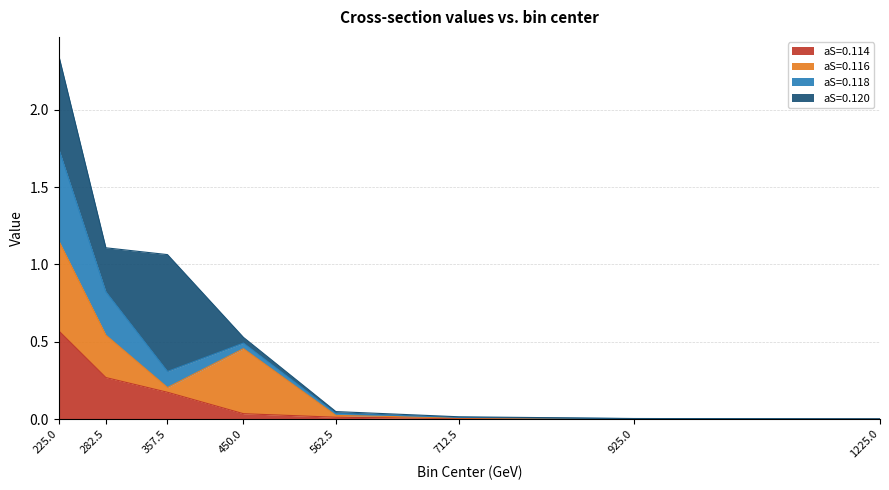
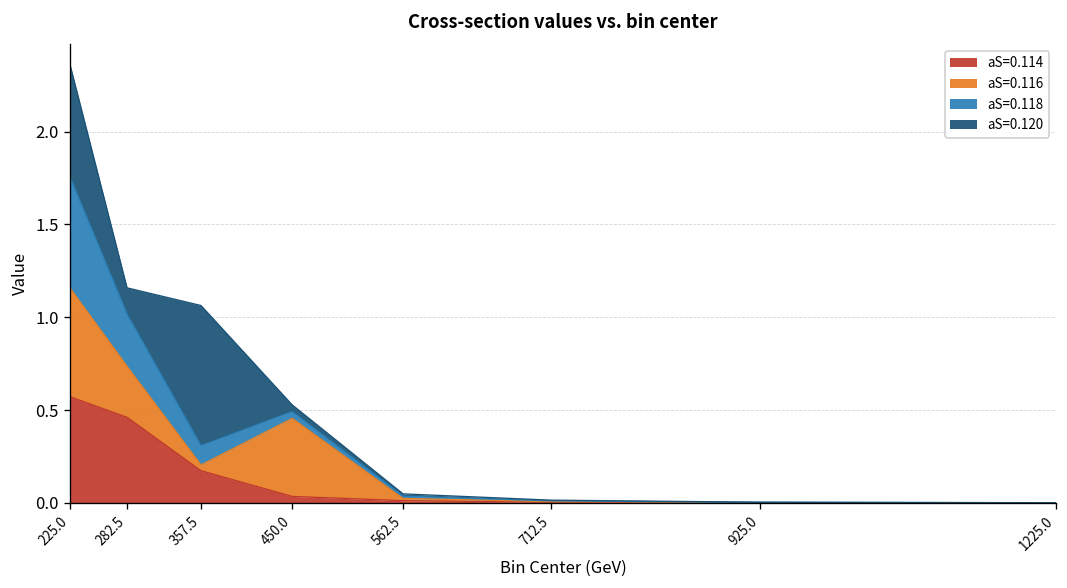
  {
    "aS=0.114": {
      "225.0": 0.57,
-     "282.5": 0.27,
+     "282.5": 0.46,
      "357.5": 0.17,
      "450.0": 0.03
    },
    "aS=0.116": {
      "225.0": 0.58,
      "282.5": 0.27,
      "357.5": 0.03,
      "450.0": 0.42
    },
    "aS=0.118": {
      "225.0": 0.59,
      "282.5": 0.28,
      "357.5": 0.10,
      "450.0": 0.04
    },
    "aS=0.120": {
      "225.0": 0.60,
-     "282.5": 0.28,
+     "282.5": 0.14,
      "357.5": 0.76,
      "450.0": 0.04
    }
  }
